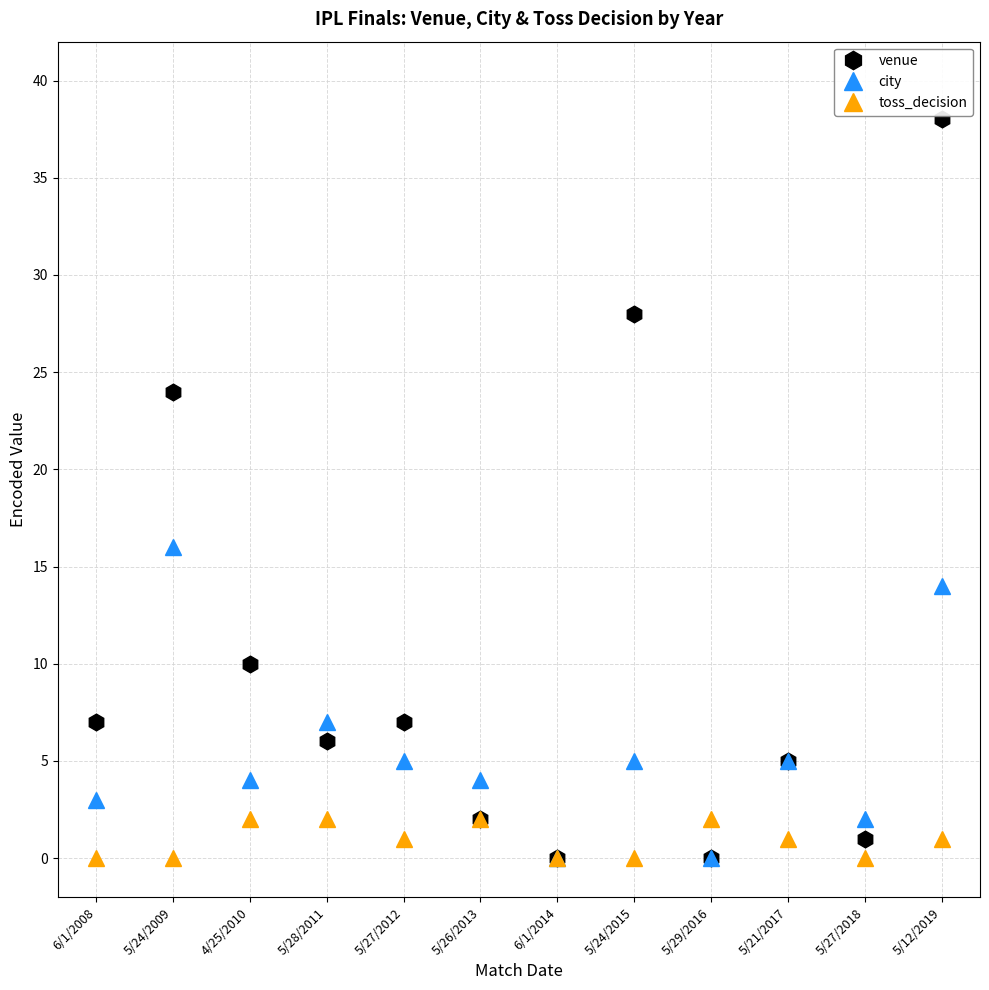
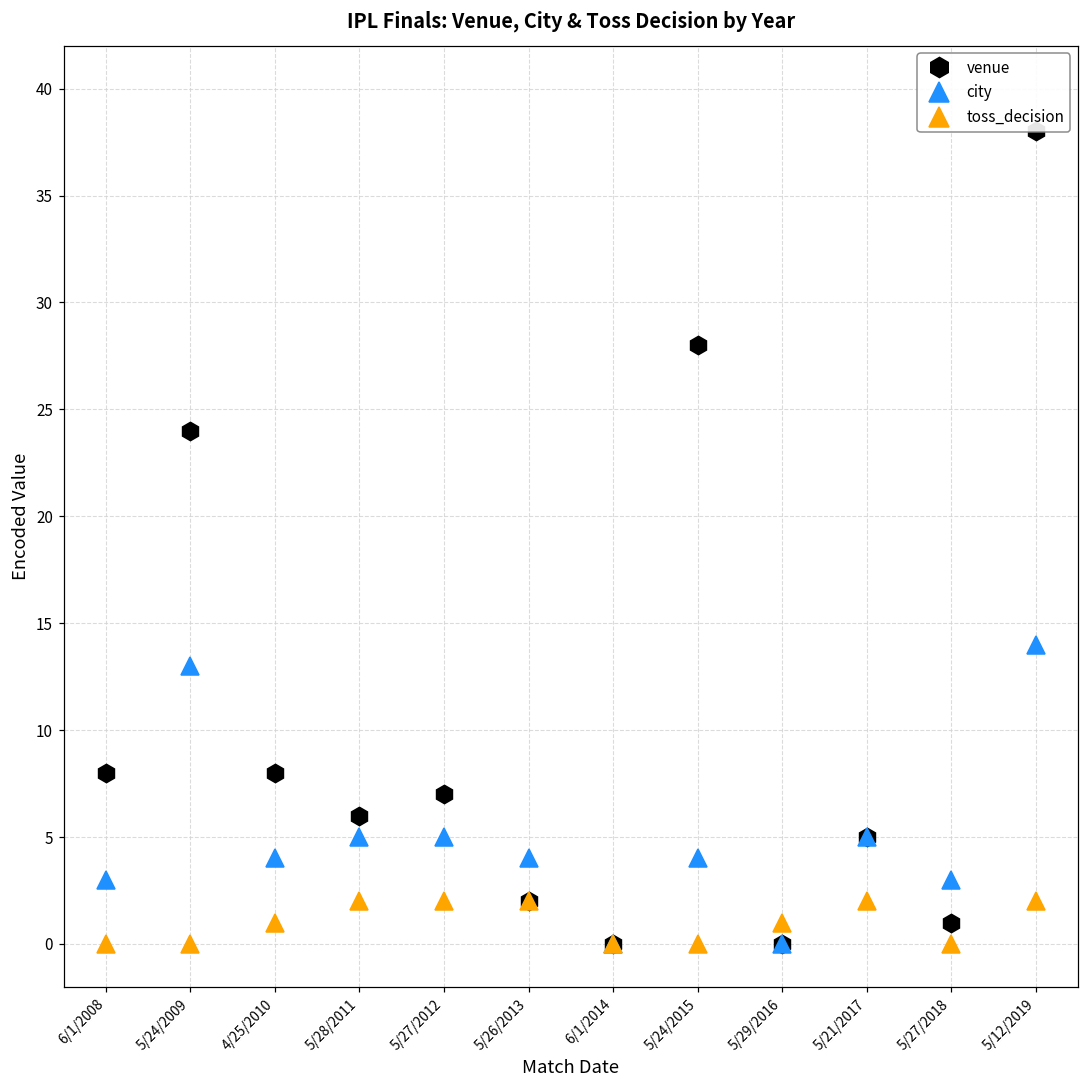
  {
    "venue": {
-     "6/1/2008": 7,
+     "6/1/2008": 8,
      "5/24/2009": 24,
-     "4/25/2010": 10,
+     "4/25/2010": 8,
      "5/28/2011": 6,
      "5/27/2012": 7,
      "5/24/2015": 28,
      "5/27/2018": 1,
      "5/12/2019": 38
    },
    "city": {
      "6/1/2008": 3,
-     "5/24/2009": 16,
+     "5/24/2009": 13,
      "4/25/2010": 4,
-     "5/28/2011": 7,
+     "5/28/2011": 5,
      "5/27/2012": 5,
      "5/26/2013": 4,
-     "5/24/2015": 5,
-     "5/27/2018": 2,
+     "5/24/2015": 4,
+     "5/27/2018": 3,
      "5/12/2019": 14
    },
    "toss_decision": {
      "6/1/2008": 0,
      "5/24/2009": 0,
-     "4/25/2010": 2,
+     "4/25/2010": 1,
      "5/28/2011": 2,
-     "5/27/2012": 1,
+     "5/27/2012": 2,
      "5/24/2015": 0,
-     "5/29/2016": 2,
-     "5/21/2017": 1,
+     "5/29/2016": 1,
+     "5/21/2017": 2,
      "5/27/2018": 0,
-     "5/12/2019": 1
+     "5/12/2019": 2
    }
  }
